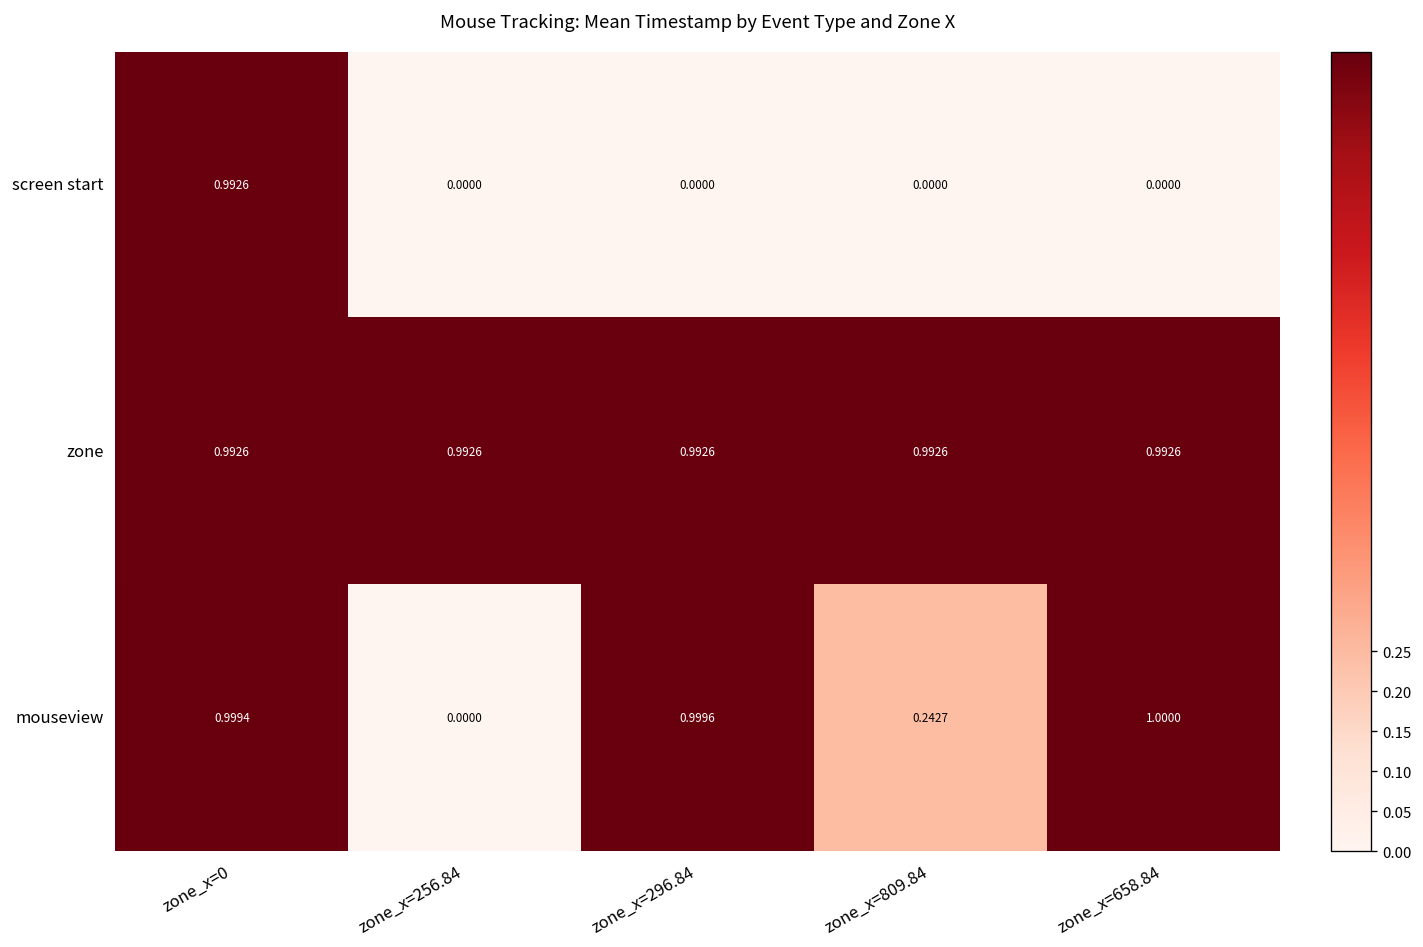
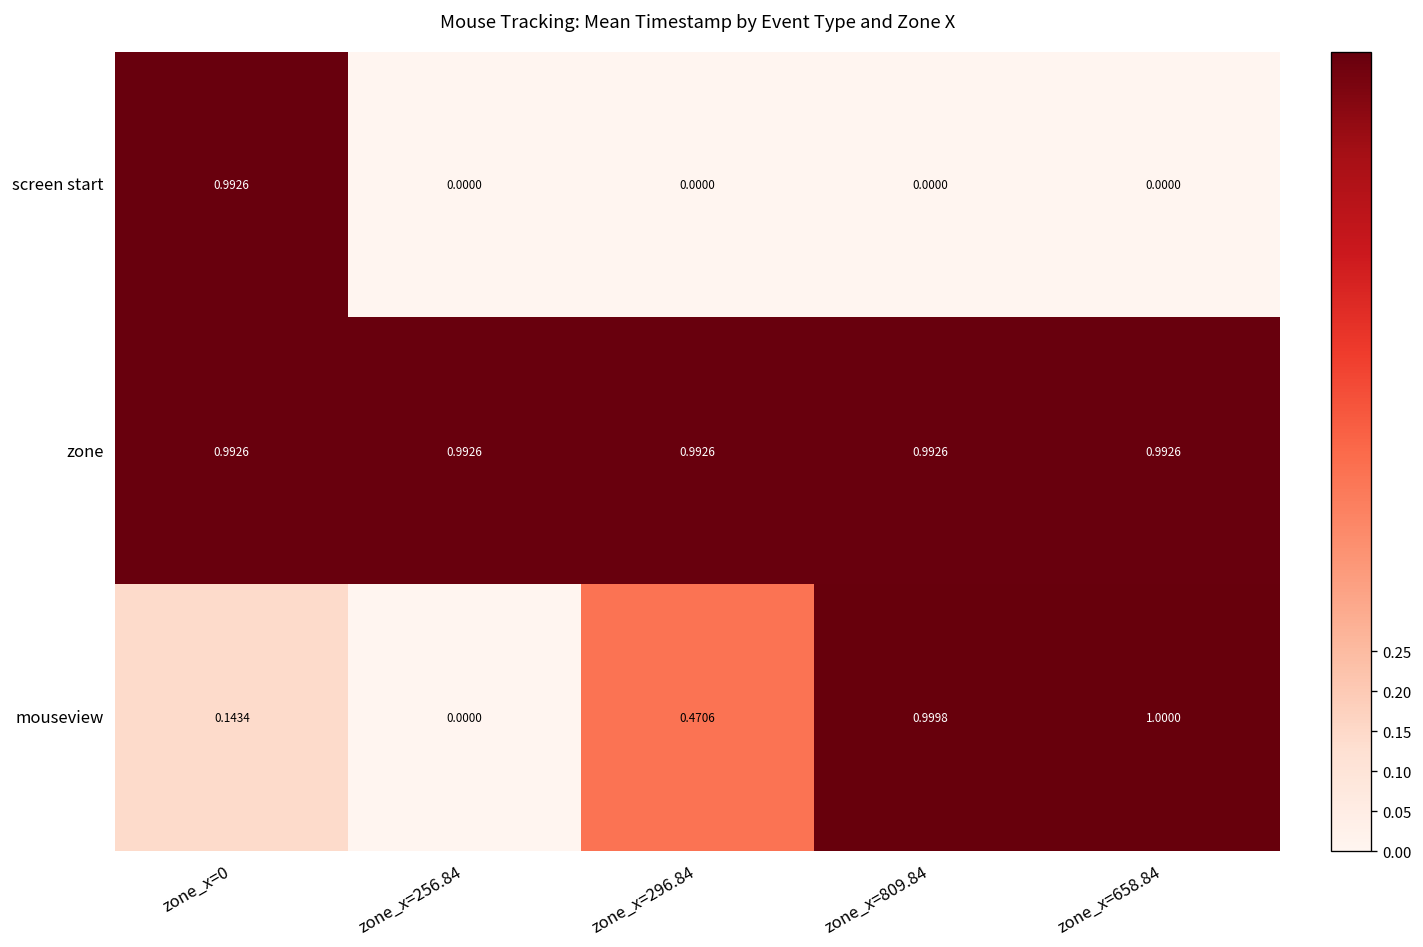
  {
    "screen start": {
      "zone_x=0": 0.9926,
      "zone_x=256.84": 0.0000,
      "zone_x=296.84": 0.0000,
      "zone_x=809.84": 0.0000,
      "zone_x=658.84": 0.0000
    },
    "zone": {
      "zone_x=0": 0.9926,
      "zone_x=256.84": 0.9926,
      "zone_x=296.84": 0.9926,
      "zone_x=809.84": 0.9926,
      "zone_x=658.84": 0.9926
    },
    "mouseview": {
-     "zone_x=0": 0.9994,
+     "zone_x=0": 0.1434,
      "zone_x=256.84": 0.0000,
-     "zone_x=296.84": 0.9996,
-     "zone_x=809.84": 0.2427,
+     "zone_x=296.84": 0.4706,
+     "zone_x=809.84": 0.9998,
      "zone_x=658.84": 1.0000
    }
  }
